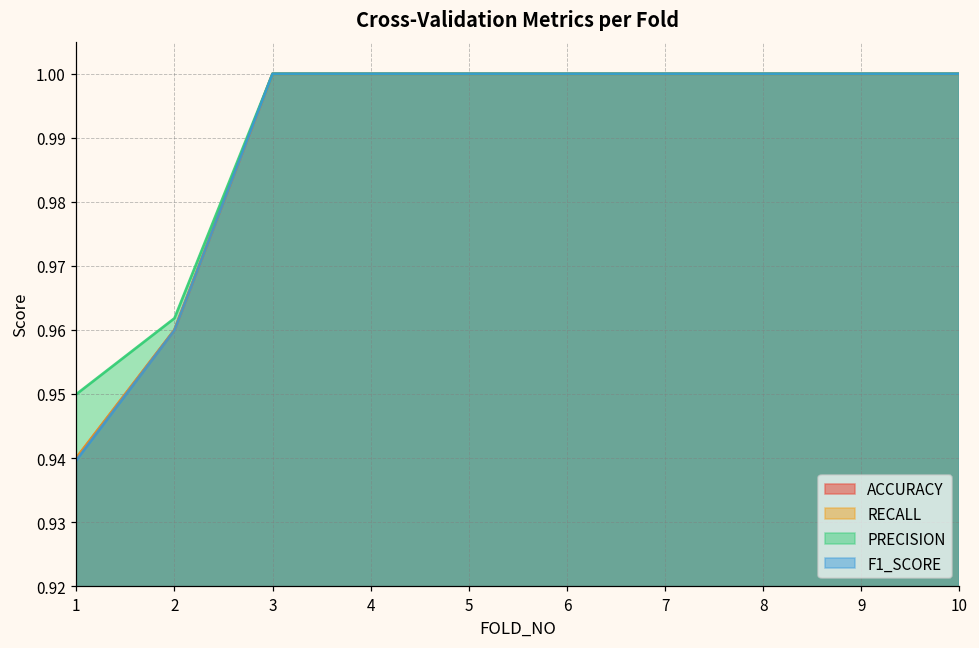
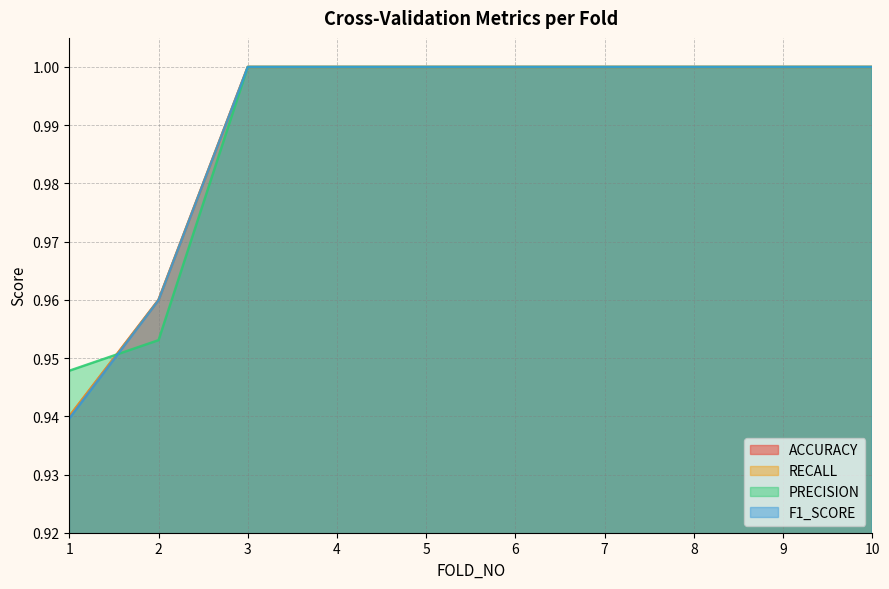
  {
    "PRECISION": {
-     "1": 0.950,
-     "2": 0.962
+     "1": 0.948,
+     "2": 0.953
    }
  }
